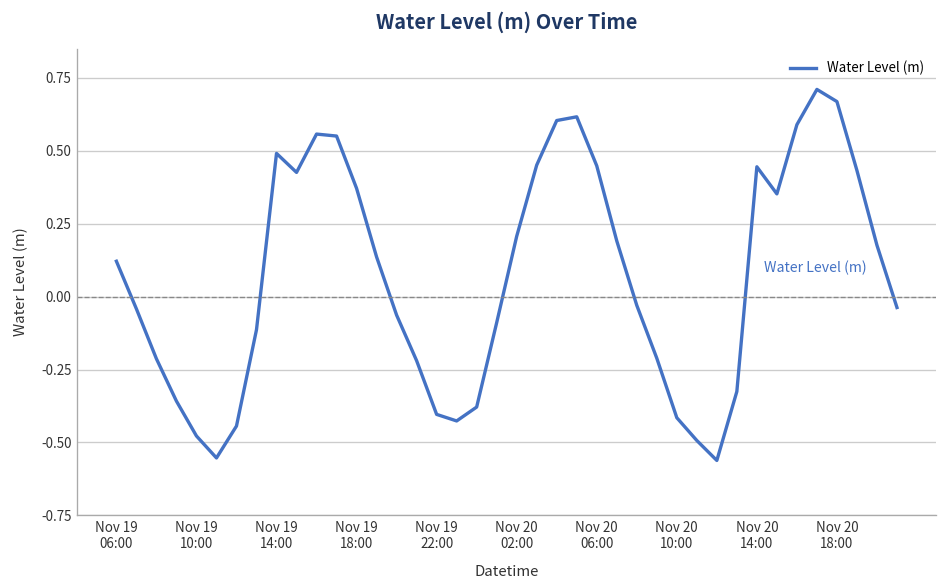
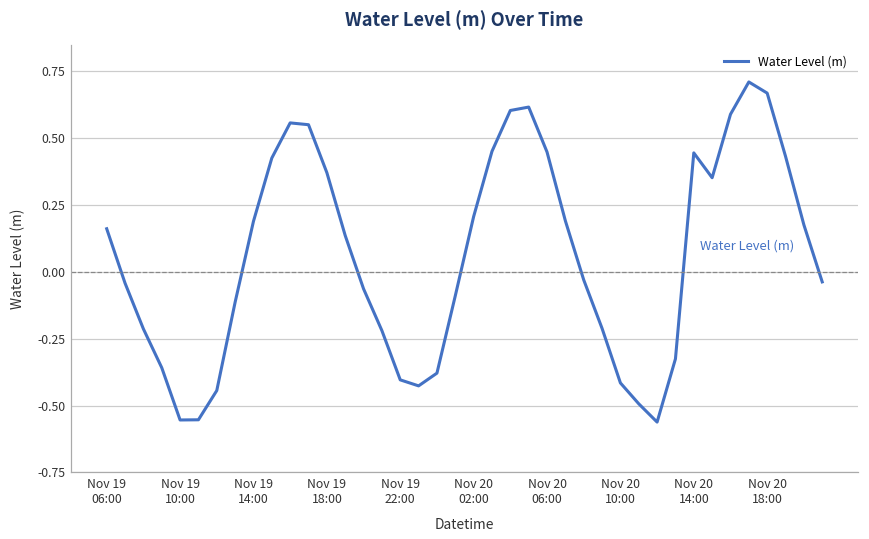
  {
-   "Nov 19 06:00": 0.12,
-   "Nov 19 10:00": -0.48,
-   "Nov 19 14:00": 0.49,
+   "Nov 19 06:00": 0.16,
+   "Nov 19 10:00": -0.55,
+   "Nov 19 14:00": 0.19,
    "Nov 19 18:00": 0.37,
    "Nov 19 22:00": -0.40,
    "Nov 20 02:00": 0.21,
    "Nov 20 06:00": 0.45,
    "Nov 20 10:00": -0.42,
    "Nov 20 14:00": 0.45,
    "Nov 20 18:00": 0.67
  }
